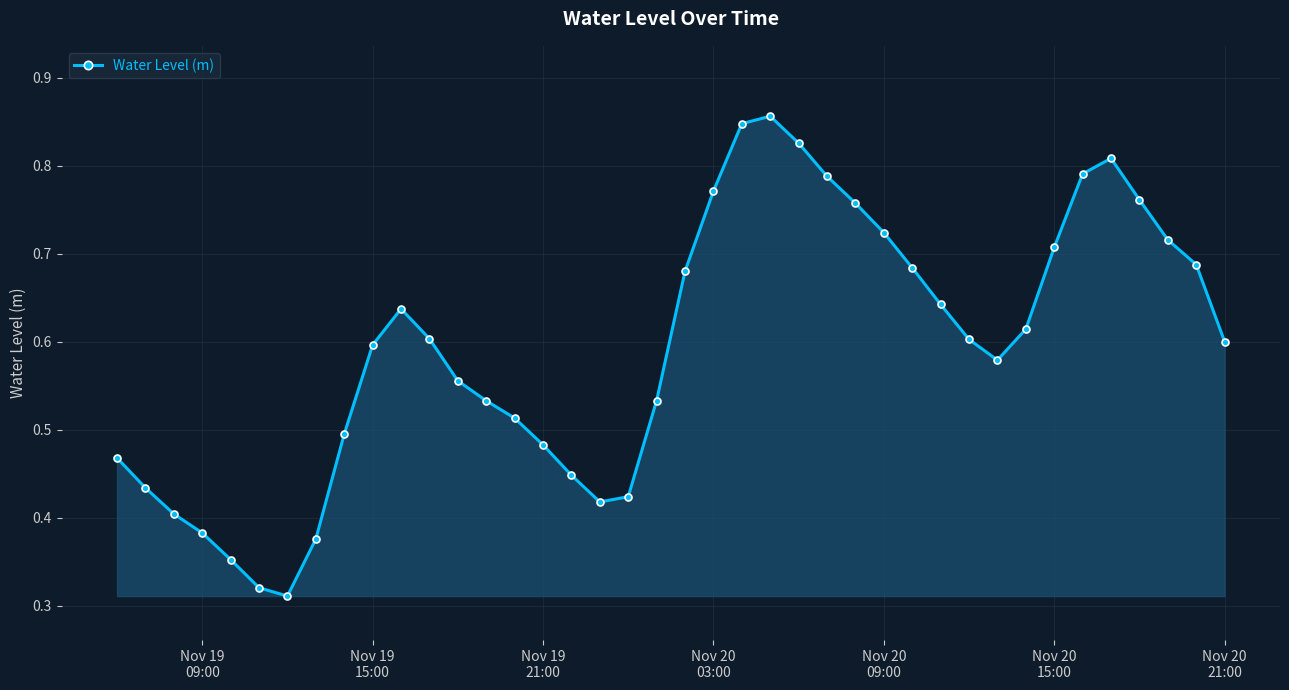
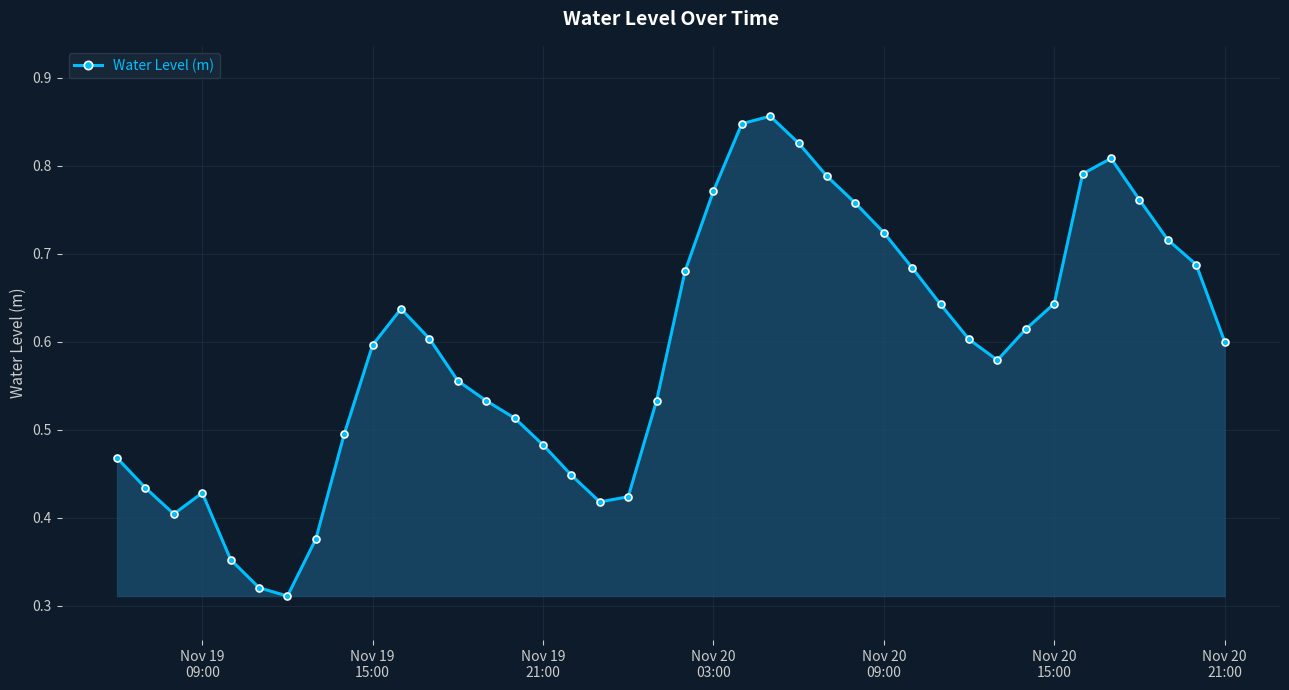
  {
-   "Nov 19 09:00": 0.38,
+   "Nov 19 09:00": 0.43,
    "Nov 19 15:00": 0.60,
    "Nov 19 21:00": 0.48,
    "Nov 20 03:00": 0.77,
    "Nov 20 09:00": 0.72,
-   "Nov 20 15:00": 0.71,
+   "Nov 20 15:00": 0.64,
    "Nov 20 21:00": 0.60
  }
